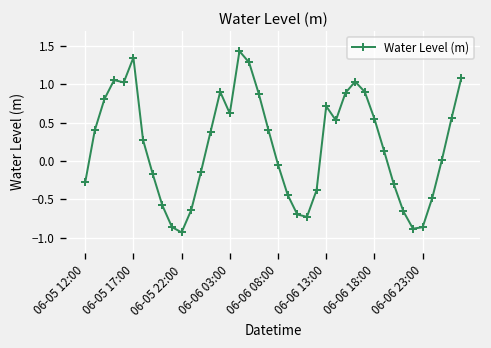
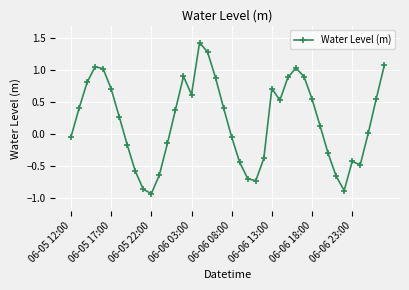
  {
-   "06-05 12:00": -0.3,
-   "06-05 17:00": 1.3,
+   "06-05 12:00": 0.0,
+   "06-05 17:00": 0.7,
    "06-05 22:00": -0.9,
    "06-06 03:00": 0.6,
    "06-06 08:00": 0.0,
    "06-06 13:00": 0.7,
    "06-06 18:00": 0.5,
-   "06-06 23:00": -0.9
+   "06-06 23:00": -0.4
  }
